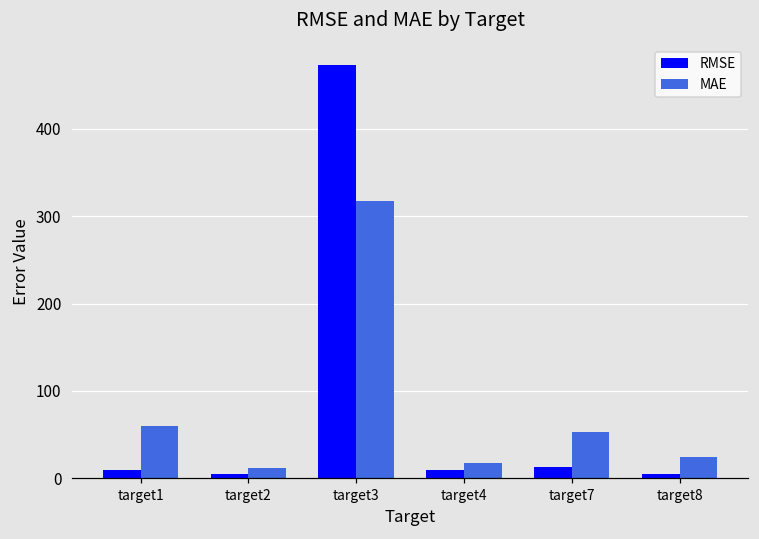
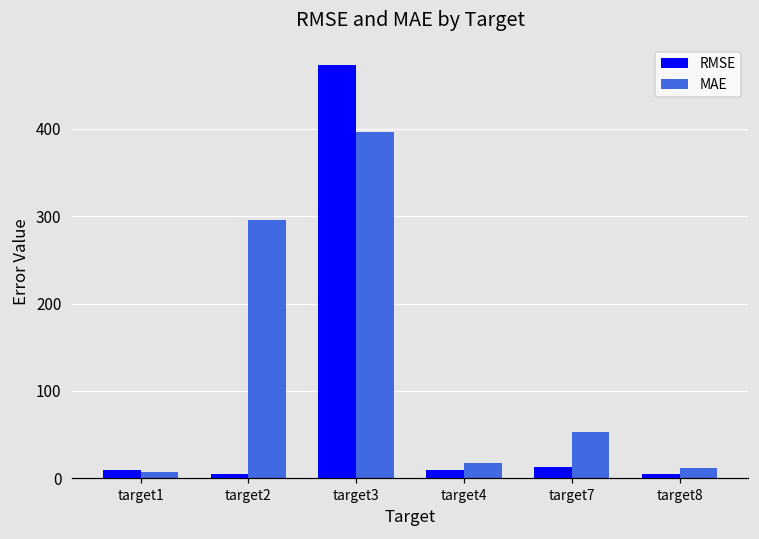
  {
    "RMSE": {
      "target1": 10,
      "target2": 10,
      "target3": 470,
      "target4": 10,
      "target7": 10,
      "target8": 10
    },
    "MAE": {
-     "target1": 60,
-     "target2": 10,
-     "target3": 320,
+     "target1": 10,
+     "target2": 300,
+     "target3": 400,
      "target4": 20,
      "target7": 50,
-     "target8": 20
+     "target8": 10
    }
  }
